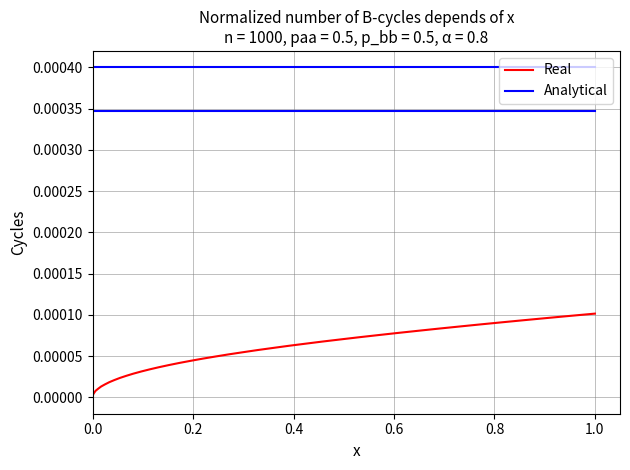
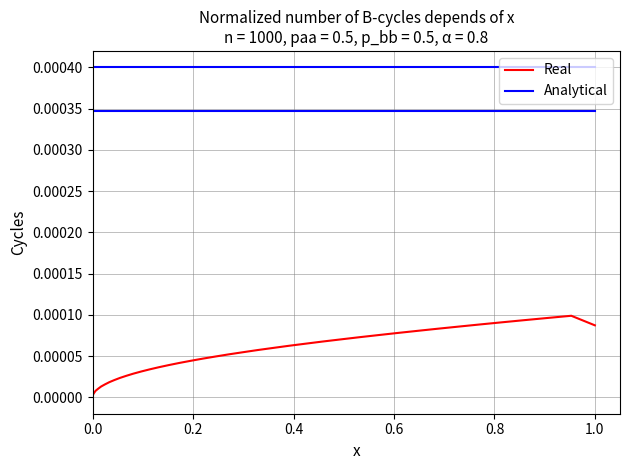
  {
    "Real": {
      "0.0": 0.00000,
-     "1.0": 0.00010
+     "1.0": 0.00009
    }
  }
